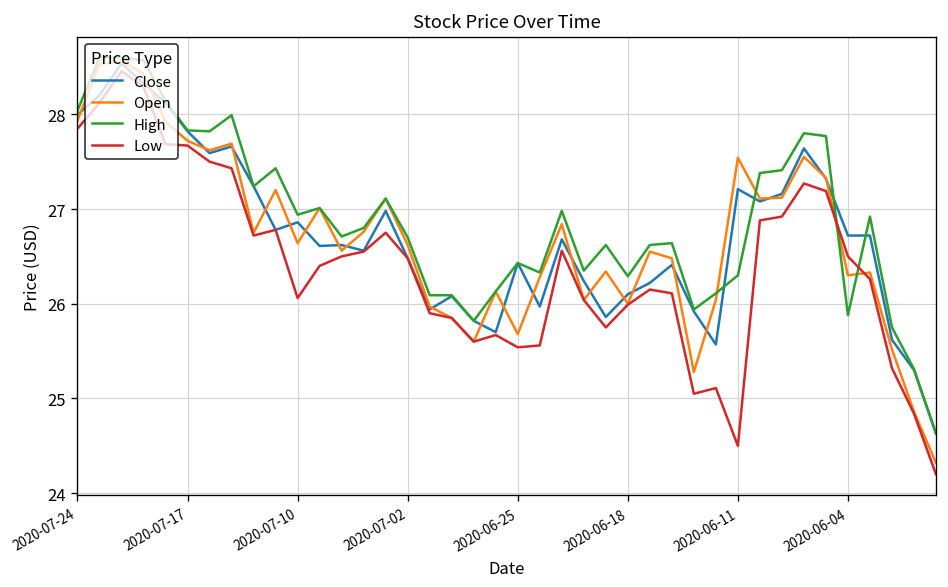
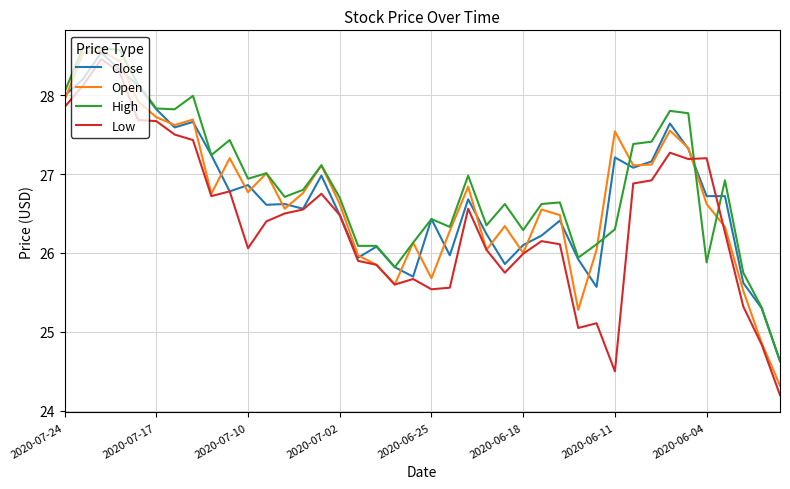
  {
    "Close": {
      "2020-07-24": 28.0,
      "2020-07-10": 26.9,
      "2020-06-18": 26.1,
      "2020-06-11": 27.2,
      "2020-06-04": 26.7
    },
    "Open": {
      "2020-07-24": 27.9,
      "2020-07-17": 27.7,
-     "2020-07-10": 26.6,
+     "2020-07-10": 26.8,
      "2020-07-02": 26.6,
      "2020-06-25": 25.7,
      "2020-06-11": 27.5,
-     "2020-06-04": 26.3
+     "2020-06-04": 26.6
    },
    "High": {
      "2020-07-24": 28.0,
      "2020-07-10": 26.9,
      "2020-07-02": 26.7,
      "2020-06-18": 26.3,
      "2020-06-11": 26.3,
      "2020-06-04": 25.9
    },
    "Low": {
      "2020-07-24": 27.8,
      "2020-07-17": 27.7,
      "2020-07-10": 26.1,
      "2020-06-25": 25.5,
      "2020-06-11": 24.5,
-     "2020-06-04": 26.5
+     "2020-06-04": 27.2
    }
  }
